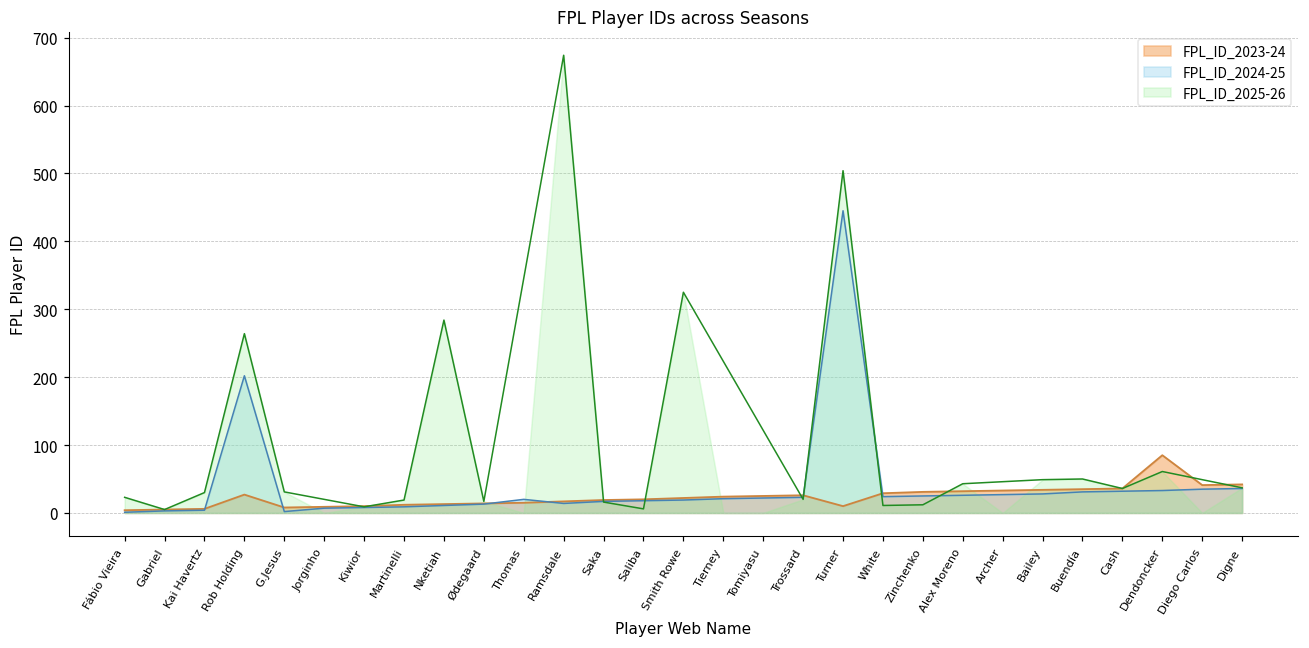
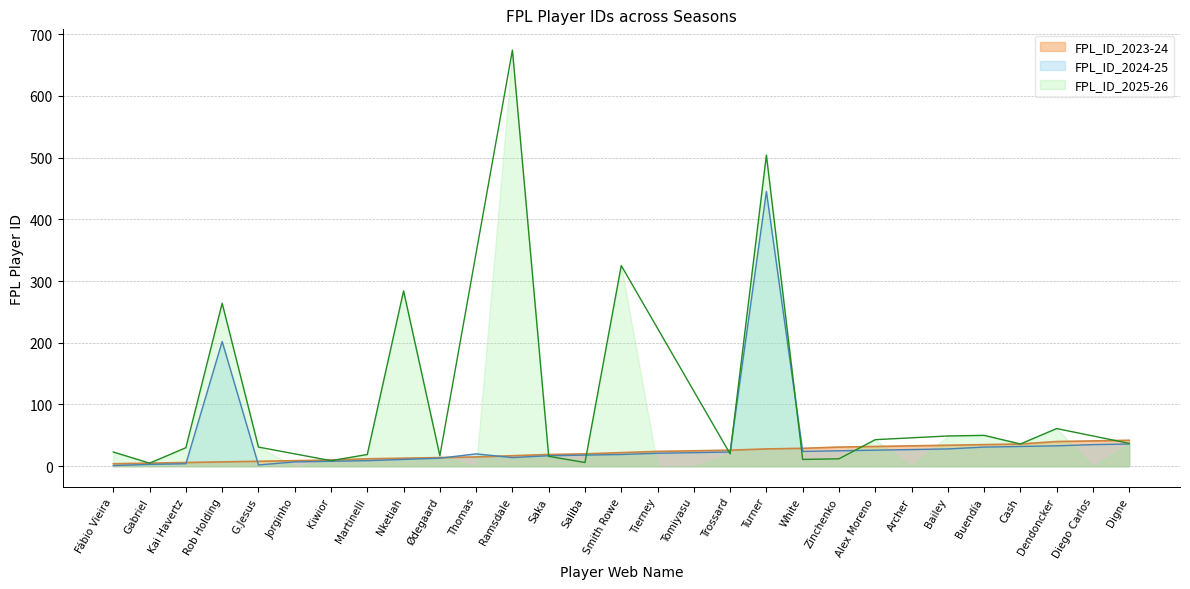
  {
    "FPL_ID_2023-24": {
-     "Rob Holding": 30,
+     "Rob Holding": 10,
      "G.Jesus": 10,
      "Thomas": 20,
-     "Turner": 10,
+     "Turner": 30,
      "White": 30,
      "Zinchenko": 30,
      "Alex Moreno": 30,
      "Archer": 30,
      "Bailey": 30,
-     "Dendoncker": 90,
+     "Dendoncker": 40,
      "Diego Carlos": 40,
      "Digne": 40
    }
  }
